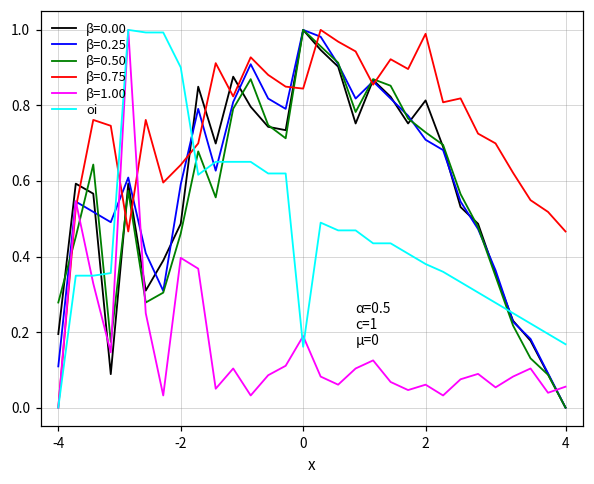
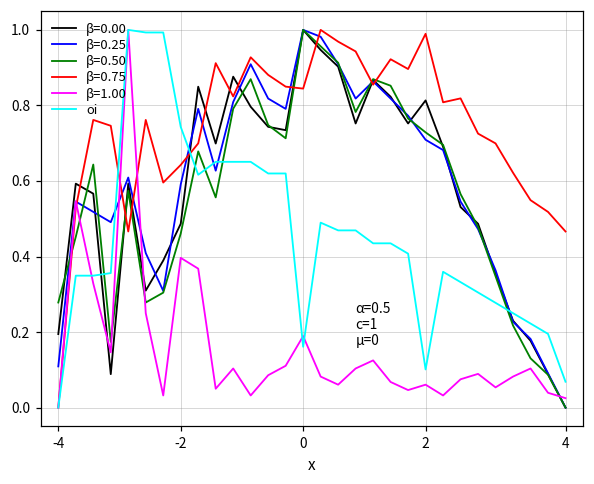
  {
    "β=0.00": {
      "-4": 0.19,
      "-2": 0.49,
      "2": 0.81
    },
    "β=0.25": {
      "-4": 0.11,
      "-2": 0.59,
      "2": 0.71
    },
    "β=0.50": {
      "-4": 0.28,
      "-2": 0.46,
      "2": 0.73
    },
    "β=0.75": {
      "-2": 0.64,
      "0": 0.84,
      "2": 0.99,
      "4": 0.47
    },
    "β=1.00": {
      "-2": 0.40,
      "0": 0.19,
      "2": 0.06,
-     "4": 0.06
+     "4": 0.03
    },
    "oi": {
-     "-2": 0.90,
+     "-2": 0.74,
      "0": 0.16,
-     "2": 0.38,
-     "4": 0.17
+     "2": 0.10,
+     "4": 0.07
    }
  }
